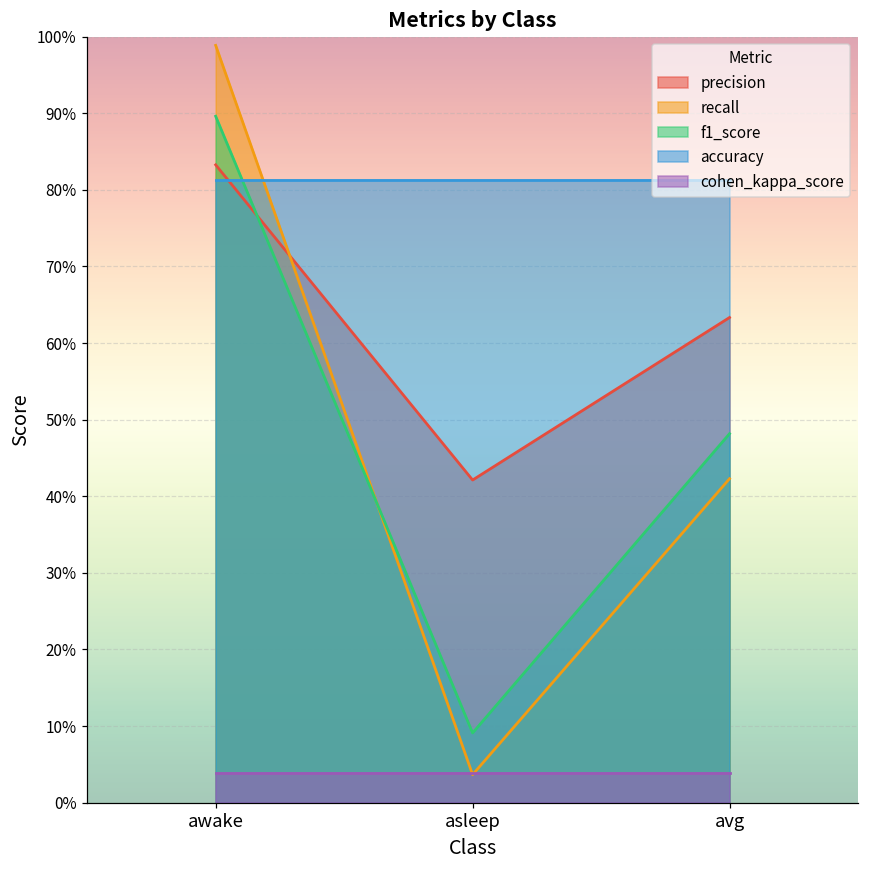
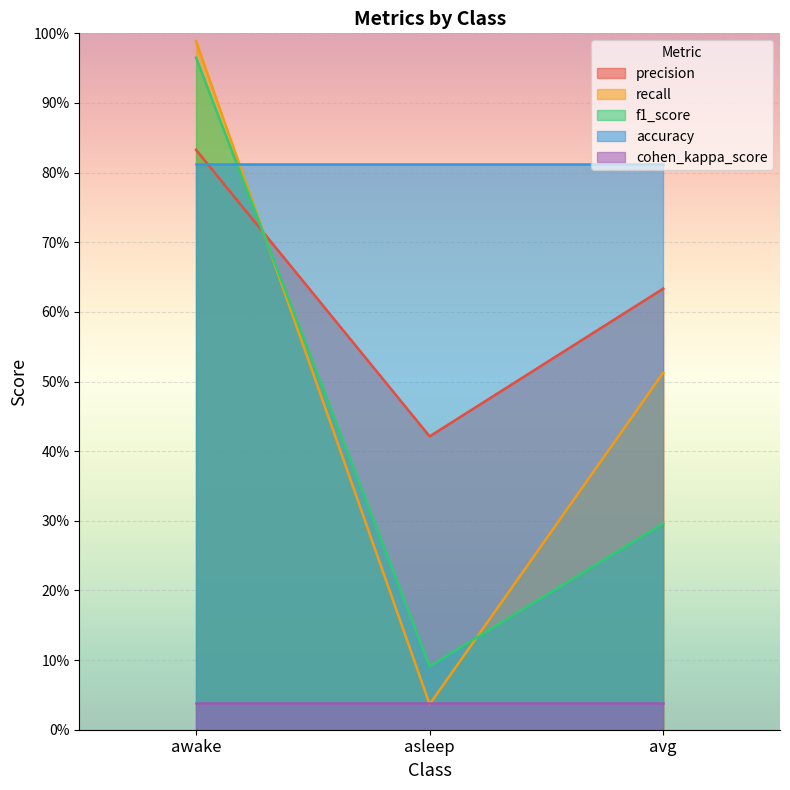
  {
    "precision": {
      "awake": "83%",
      "asleep": "42%",
      "avg": "63%"
    },
    "recall": {
      "awake": "99%",
-     "avg": "42%"
+     "avg": "51%"
    },
    "f1_score": {
-     "awake": "90%",
+     "awake": "96%",
      "asleep": "9%",
-     "avg": "48%"
+     "avg": "30%"
    },
    "accuracy": {
      "awake": "81%",
      "asleep": "81%"
    },
    "cohen_kappa_score": {
      "awake": "4%",
      "avg": "4%"
    }
  }
